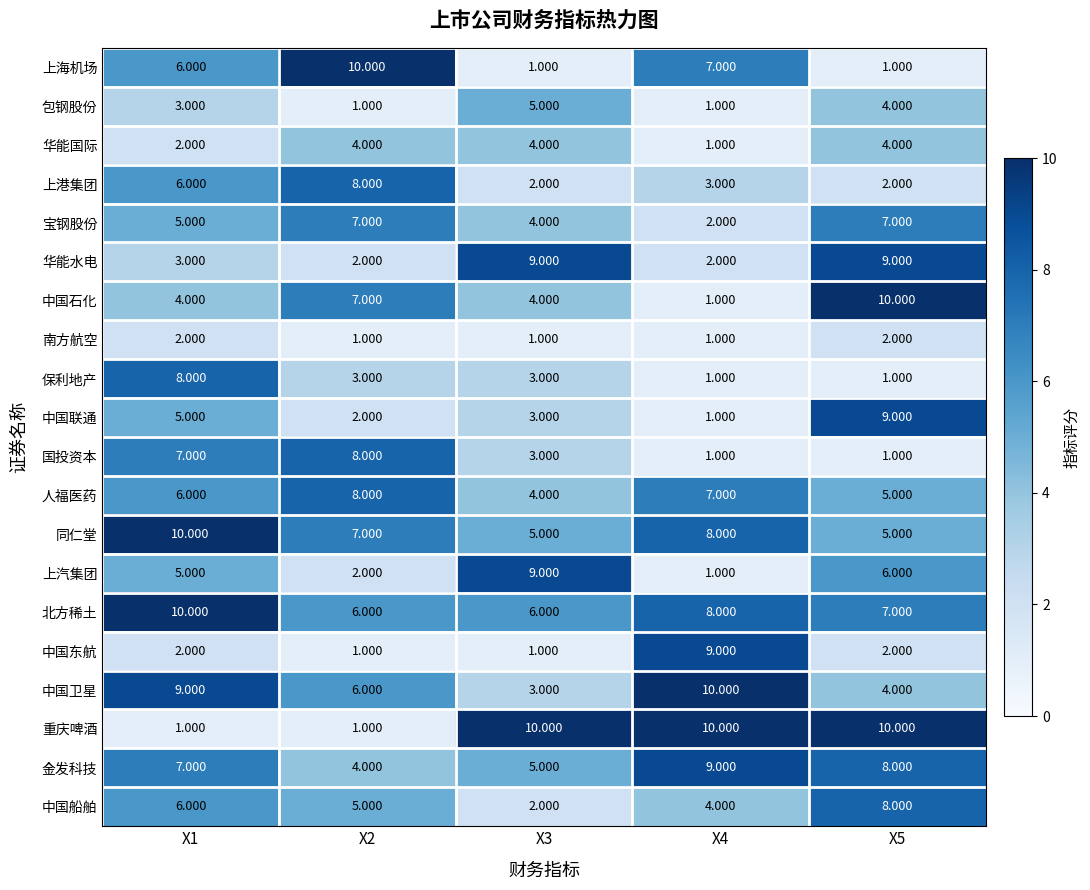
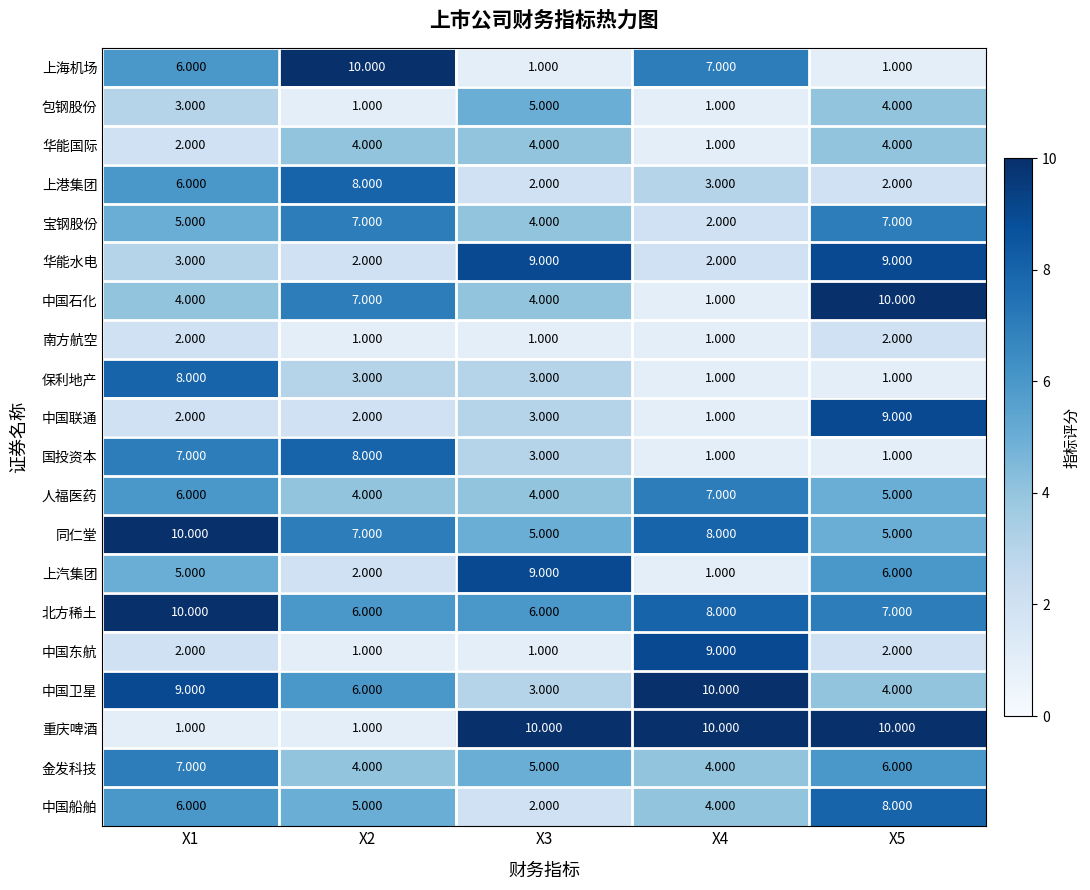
  {
    "上海机场": {
      "X1": 6.000,
      "X2": 10.000,
      "X3": 1.000,
      "X4": 7.000,
      "X5": 1.000
    },
    "包钢股份": {
      "X1": 3.000,
      "X2": 1.000,
      "X3": 5.000,
      "X4": 1.000,
      "X5": 4.000
    },
    "华能国际": {
      "X1": 2.000,
      "X2": 4.000,
      "X3": 4.000,
      "X4": 1.000,
      "X5": 4.000
    },
    "上港集团": {
      "X1": 6.000,
      "X2": 8.000,
      "X3": 2.000,
      "X4": 3.000,
      "X5": 2.000
    },
    "宝钢股份": {
      "X1": 5.000,
      "X2": 7.000,
      "X3": 4.000,
      "X4": 2.000,
      "X5": 7.000
    },
    "华能水电": {
      "X1": 3.000,
      "X2": 2.000,
      "X3": 9.000,
      "X4": 2.000,
      "X5": 9.000
    },
    "中国石化": {
      "X1": 4.000,
      "X2": 7.000,
      "X3": 4.000,
      "X4": 1.000,
      "X5": 10.000
    },
    "南方航空": {
      "X1": 2.000,
      "X2": 1.000,
      "X3": 1.000,
      "X4": 1.000,
      "X5": 2.000
    },
    "保利地产": {
      "X1": 8.000,
      "X2": 3.000,
      "X3": 3.000,
      "X4": 1.000,
      "X5": 1.000
    },
    "中国联通": {
-     "X1": 5.000,
+     "X1": 2.000,
      "X2": 2.000,
      "X3": 3.000,
      "X4": 1.000,
      "X5": 9.000
    },
    "国投资本": {
      "X1": 7.000,
      "X2": 8.000,
      "X3": 3.000,
      "X4": 1.000,
      "X5": 1.000
    },
    "人福医药": {
      "X1": 6.000,
-     "X2": 8.000,
+     "X2": 4.000,
      "X3": 4.000,
      "X4": 7.000,
      "X5": 5.000
    },
    "同仁堂": {
      "X1": 10.000,
      "X2": 7.000,
      "X3": 5.000,
      "X4": 8.000,
      "X5": 5.000
    },
    "上汽集团": {
      "X1": 5.000,
      "X2": 2.000,
      "X3": 9.000,
      "X4": 1.000,
      "X5": 6.000
    },
    "北方稀土": {
      "X1": 10.000,
      "X2": 6.000,
      "X3": 6.000,
      "X4": 8.000,
      "X5": 7.000
    },
    "中国东航": {
      "X1": 2.000,
      "X2": 1.000,
      "X3": 1.000,
      "X4": 9.000,
      "X5": 2.000
    },
    "中国卫星": {
      "X1": 9.000,
      "X2": 6.000,
      "X3": 3.000,
      "X4": 10.000,
      "X5": 4.000
    },
    "重庆啤酒": {
      "X1": 1.000,
      "X2": 1.000,
      "X3": 10.000,
      "X4": 10.000,
      "X5": 10.000
    },
    "金发科技": {
      "X1": 7.000,
      "X2": 4.000,
      "X3": 5.000,
-     "X4": 9.000,
-     "X5": 8.000
+     "X4": 4.000,
+     "X5": 6.000
    },
    "中国船舶": {
      "X1": 6.000,
      "X2": 5.000,
      "X3": 2.000,
      "X4": 4.000,
      "X5": 8.000
    }
  }
